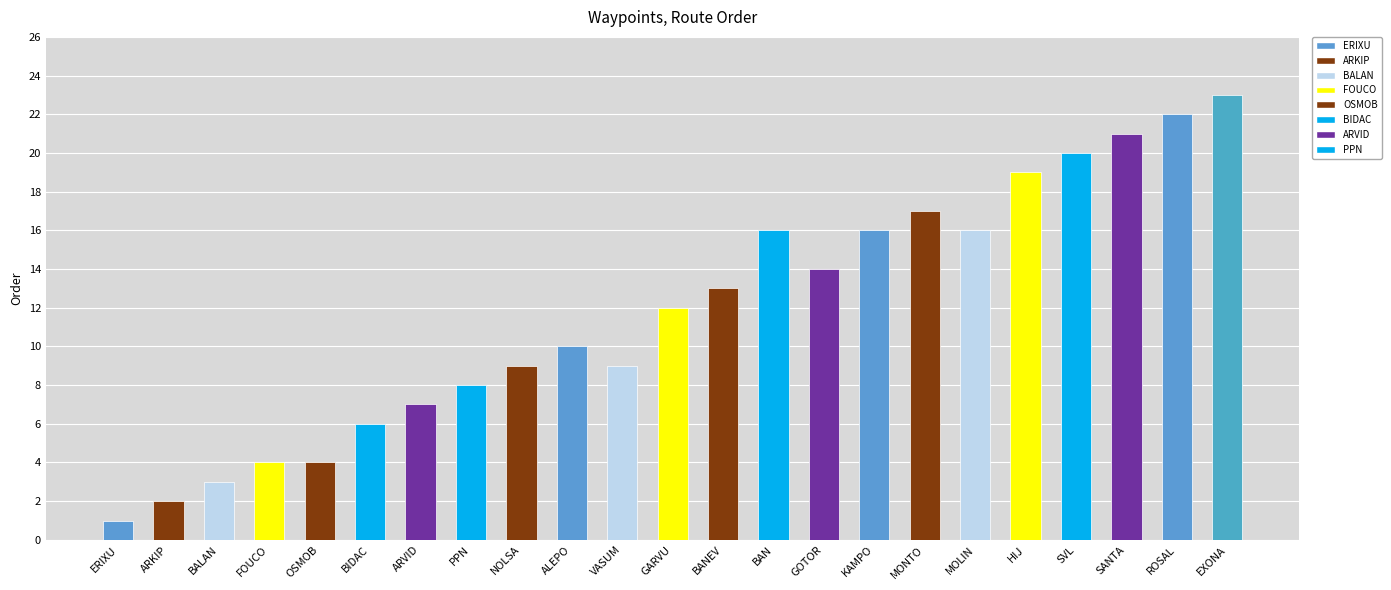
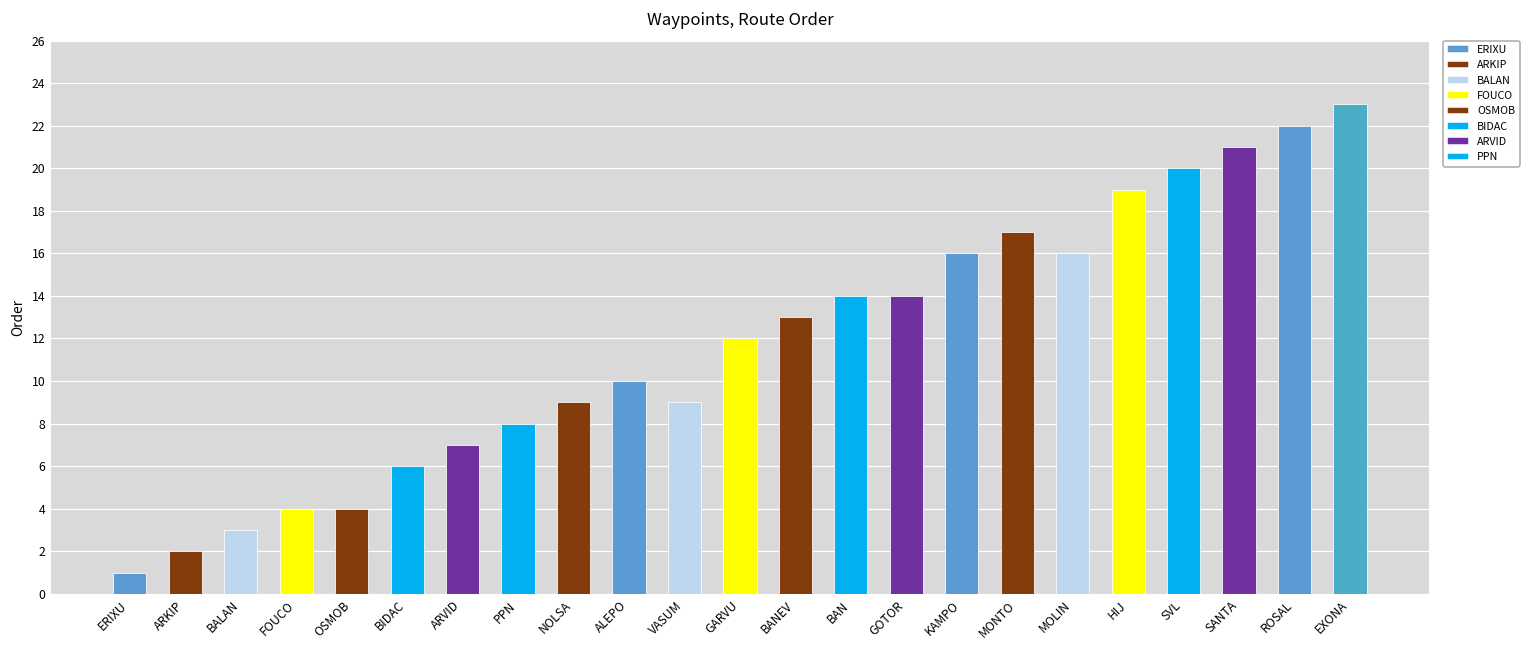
  {
    "ERIXU": 1,
    "ARKIP": 2,
    "BALAN": 3,
    "FOUCO": 4,
    "OSMOB": 4,
    "BIDAC": 6,
    "ARVID": 7,
    "PPN": 8,
    "NOLSA": 9,
    "ALEPO": 10,
    "VASUM": 9,
    "GARVU": 12,
    "BANEV": 13,
-   "BAN": 16,
+   "BAN": 14,
    "GOTOR": 14,
    "KAMPO": 16,
    "MONTO": 17,
    "MOLIN": 16,
    "HIJ": 19,
    "SVL": 20,
    "SANTA": 21,
    "ROSAL": 22,
    "EXONA": 23
  }
